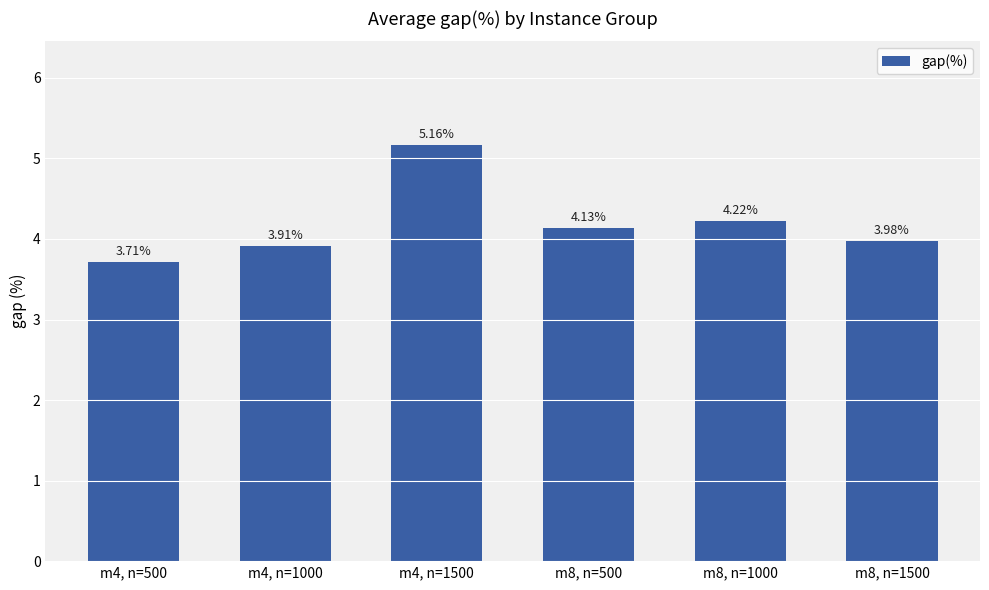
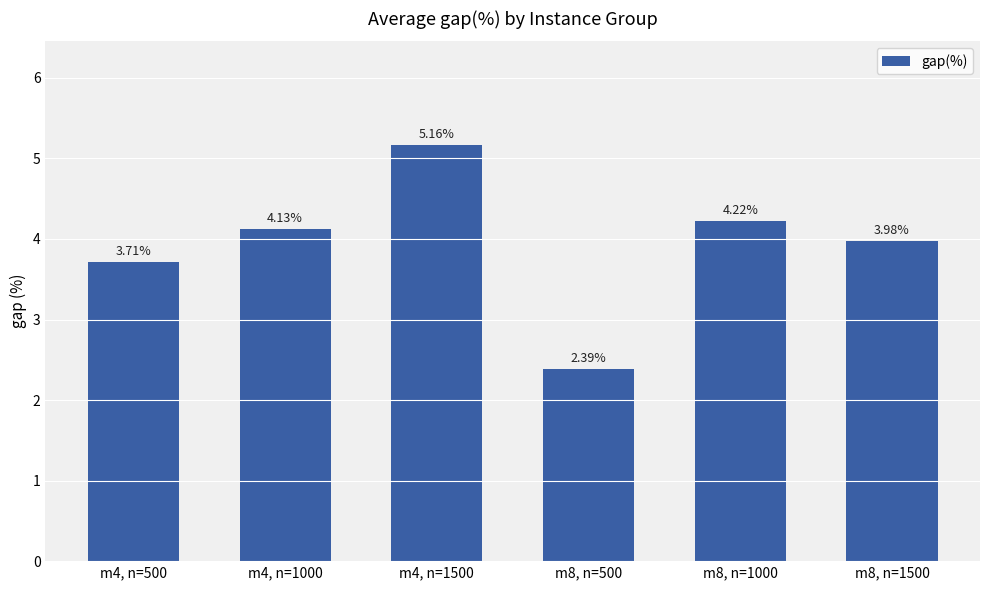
  {
    "m4, n=500": "3.71%",
-   "m4, n=1000": "3.91%",
+   "m4, n=1000": "4.13%",
    "m4, n=1500": "5.16%",
-   "m8, n=500": "4.13%",
+   "m8, n=500": "2.39%",
    "m8, n=1000": "4.22%",
    "m8, n=1500": "3.98%"
  }
